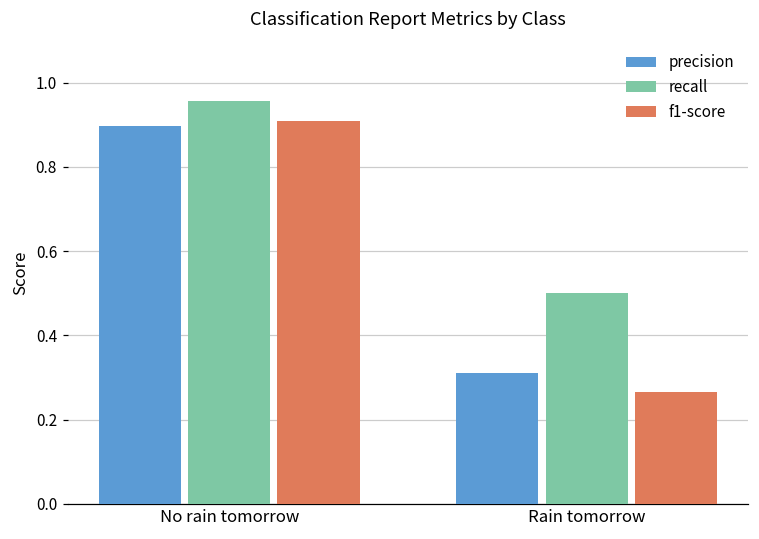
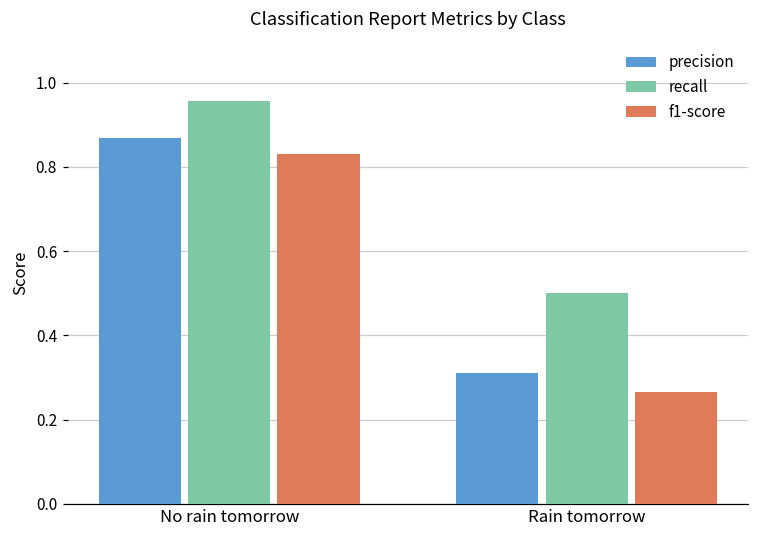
  {
    "precision": {
-     "No rain tomorrow": 0.90,
+     "No rain tomorrow": 0.87,
      "Rain tomorrow": 0.31
    },
    "recall": {
      "No rain tomorrow": 0.96,
      "Rain tomorrow": 0.50
    },
    "f1-score": {
-     "No rain tomorrow": 0.91,
+     "No rain tomorrow": 0.83,
      "Rain tomorrow": 0.27
    }
  }
